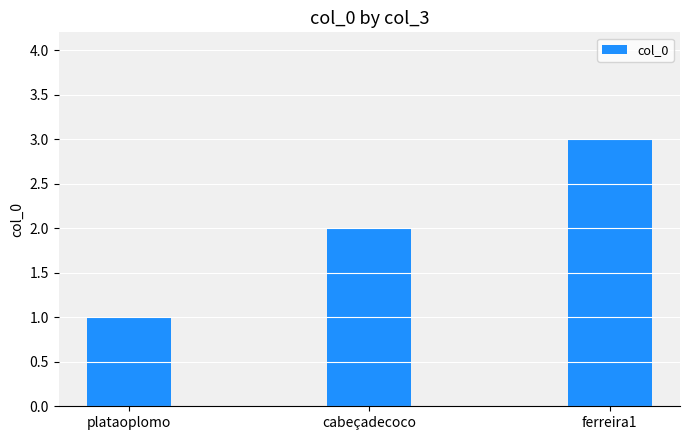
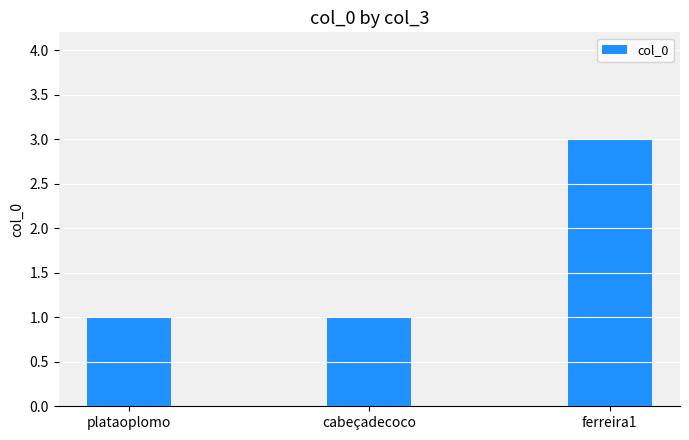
  {
    "plataoplomo": 1,
-   "cabeçadecoco": 2,
+   "cabeçadecoco": 1,
    "ferreira1": 3
  }
